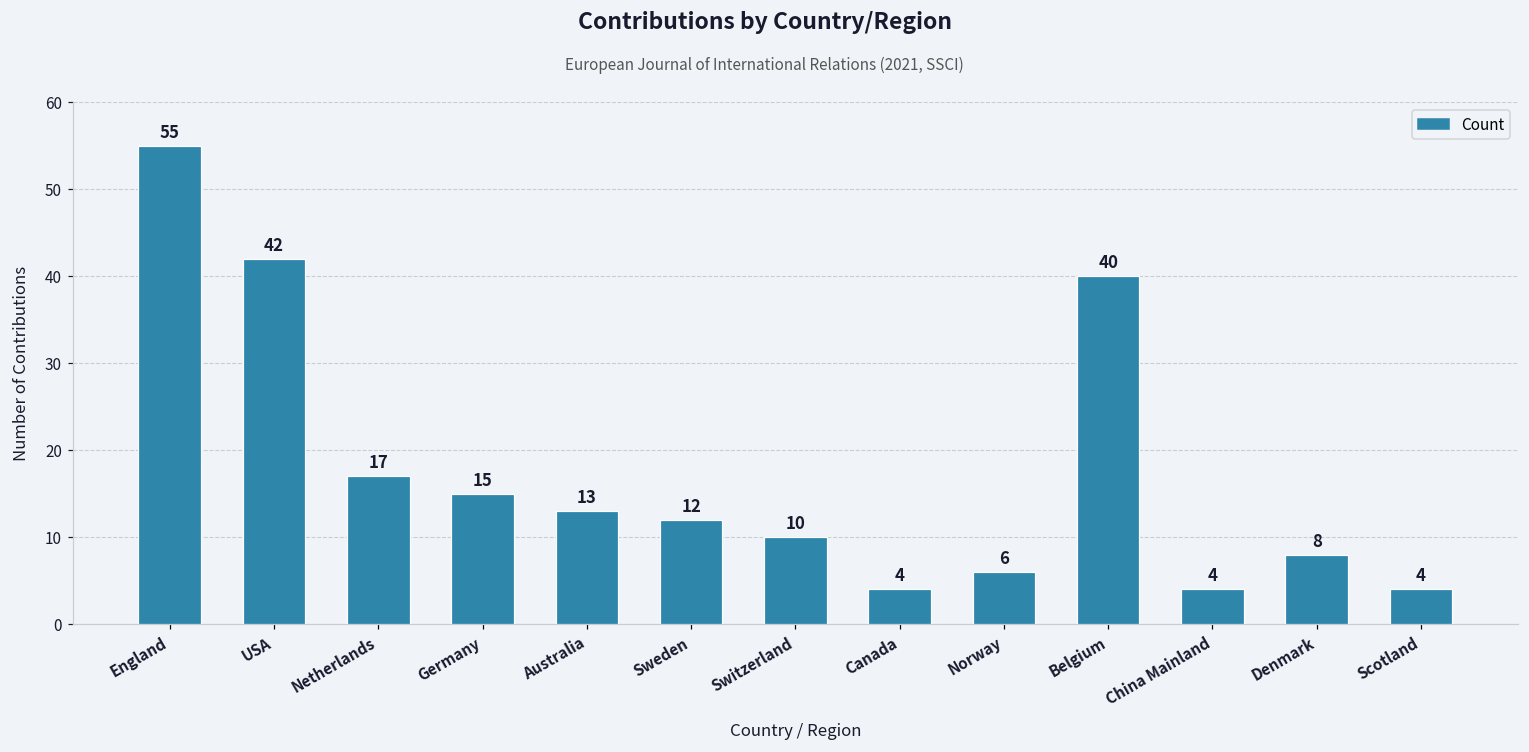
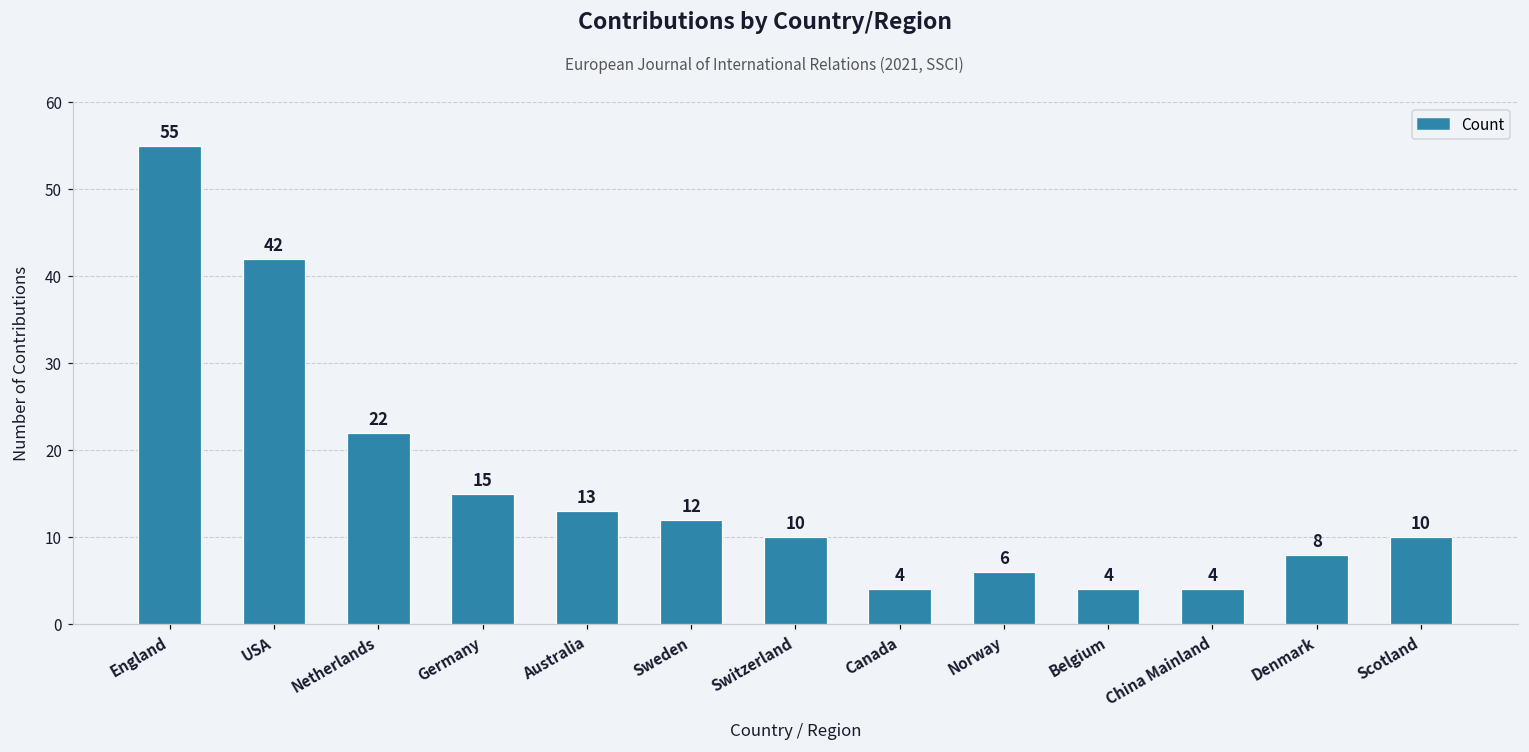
  {
    "England": 55,
    "USA": 42,
-   "Netherlands": 17,
+   "Netherlands": 22,
    "Germany": 15,
    "Australia": 13,
    "Sweden": 12,
    "Switzerland": 10,
    "Canada": 4,
    "Norway": 6,
-   "Belgium": 40,
+   "Belgium": 4,
    "China Mainland": 4,
    "Denmark": 8,
-   "Scotland": 4
+   "Scotland": 10
  }
